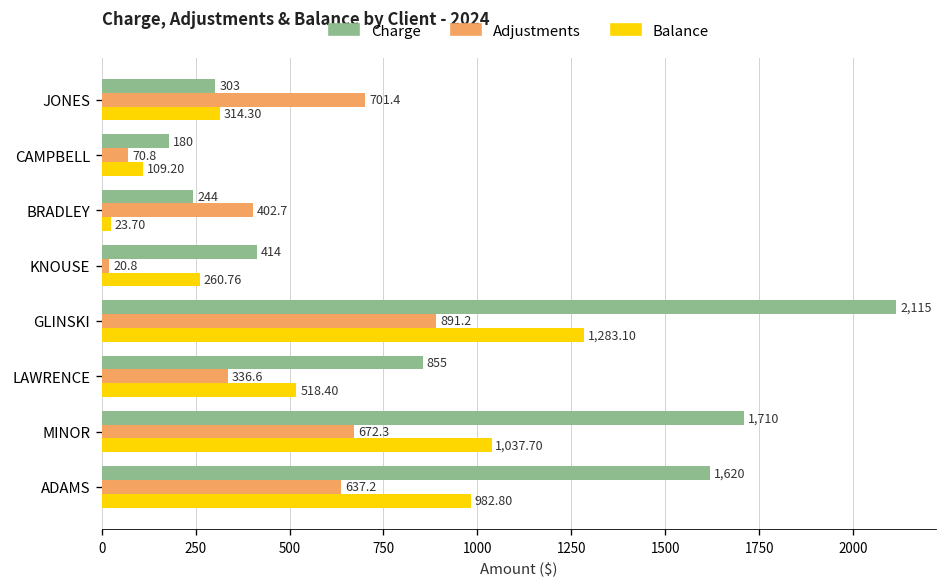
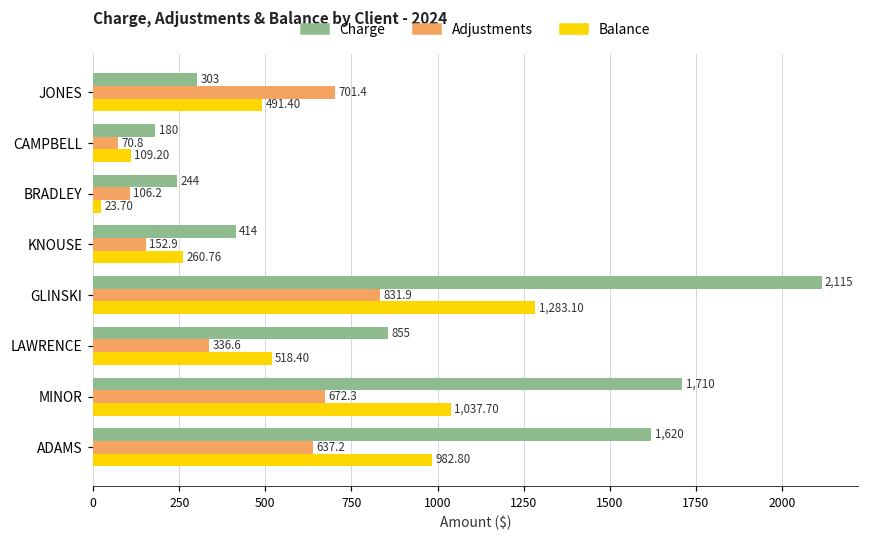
  {
    "Charge": {
      "JONES": "303",
      "CAMPBELL": "180",
      "BRADLEY": "244",
      "KNOUSE": "414",
      "GLINSKI": "2,115",
      "LAWRENCE": "855",
      "MINOR": "1,710",
      "ADAMS": "1,620"
    },
    "Adjustments": {
      "JONES": "701.4",
      "CAMPBELL": "70.8",
-     "BRADLEY": "402.7",
-     "KNOUSE": "20.8",
-     "GLINSKI": "891.2",
+     "BRADLEY": "106.2",
+     "KNOUSE": "152.9",
+     "GLINSKI": "831.9",
      "LAWRENCE": "336.6",
      "MINOR": "672.3",
      "ADAMS": "637.2"
    },
    "Balance": {
-     "JONES": "314.30",
+     "JONES": "491.40",
      "CAMPBELL": "109.20",
      "BRADLEY": "23.70",
      "KNOUSE": "260.76",
      "GLINSKI": "1,283.10",
      "LAWRENCE": "518.40",
      "MINOR": "1,037.70",
      "ADAMS": "982.80"
    }
  }
